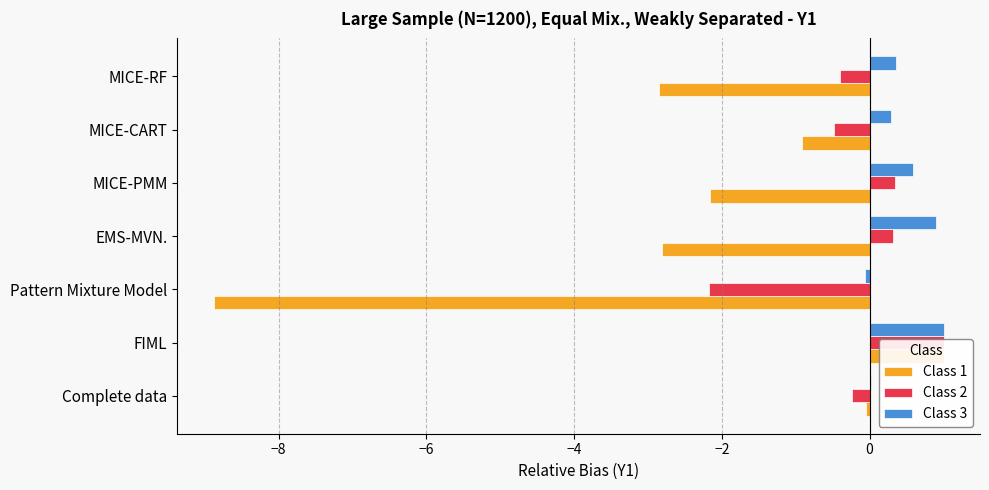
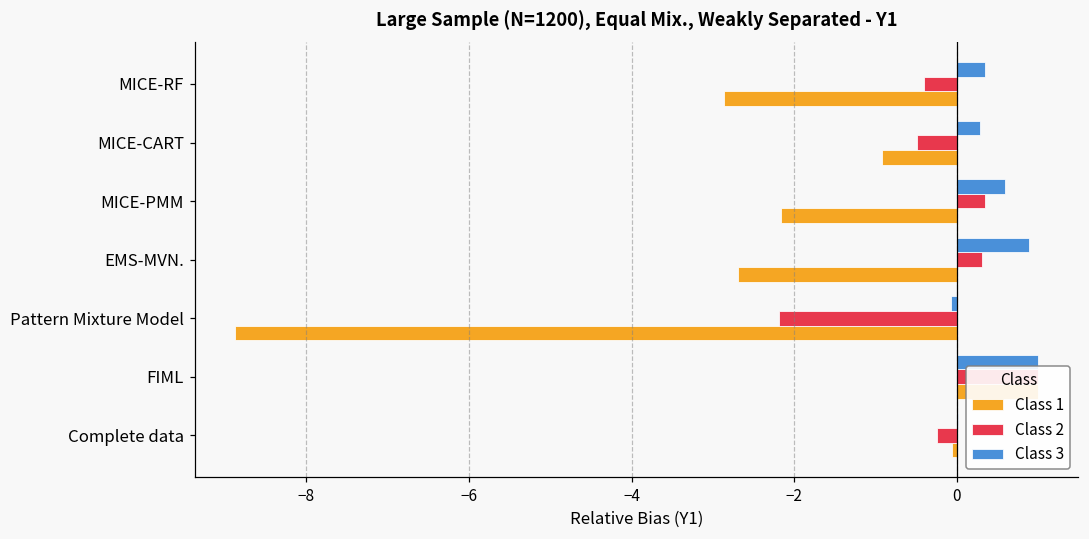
  {
    "Class 1": {
      "MICE-RF": -2.9,
      "MICE-CART": -0.9,
      "MICE-PMM": -2.2,
-     "EMS-MVN.": -2.8,
+     "EMS-MVN.": -2.7,
      "Pattern Mixture Model": -8.9,
      "Complete data": -0.1
    },
    "Class 2": {
      "MICE-RF": -0.4,
      "MICE-CART": -0.5,
      "MICE-PMM": 0.3,
      "EMS-MVN.": 0.3,
      "Pattern Mixture Model": -2.2,
      "Complete data": -0.2
    },
    "Class 3": {
      "MICE-RF": 0.4,
      "MICE-CART": 0.3,
      "MICE-PMM": 0.6,
      "EMS-MVN.": 0.9,
      "Pattern Mixture Model": -0.1,
      "FIML": 1.0
    }
  }
